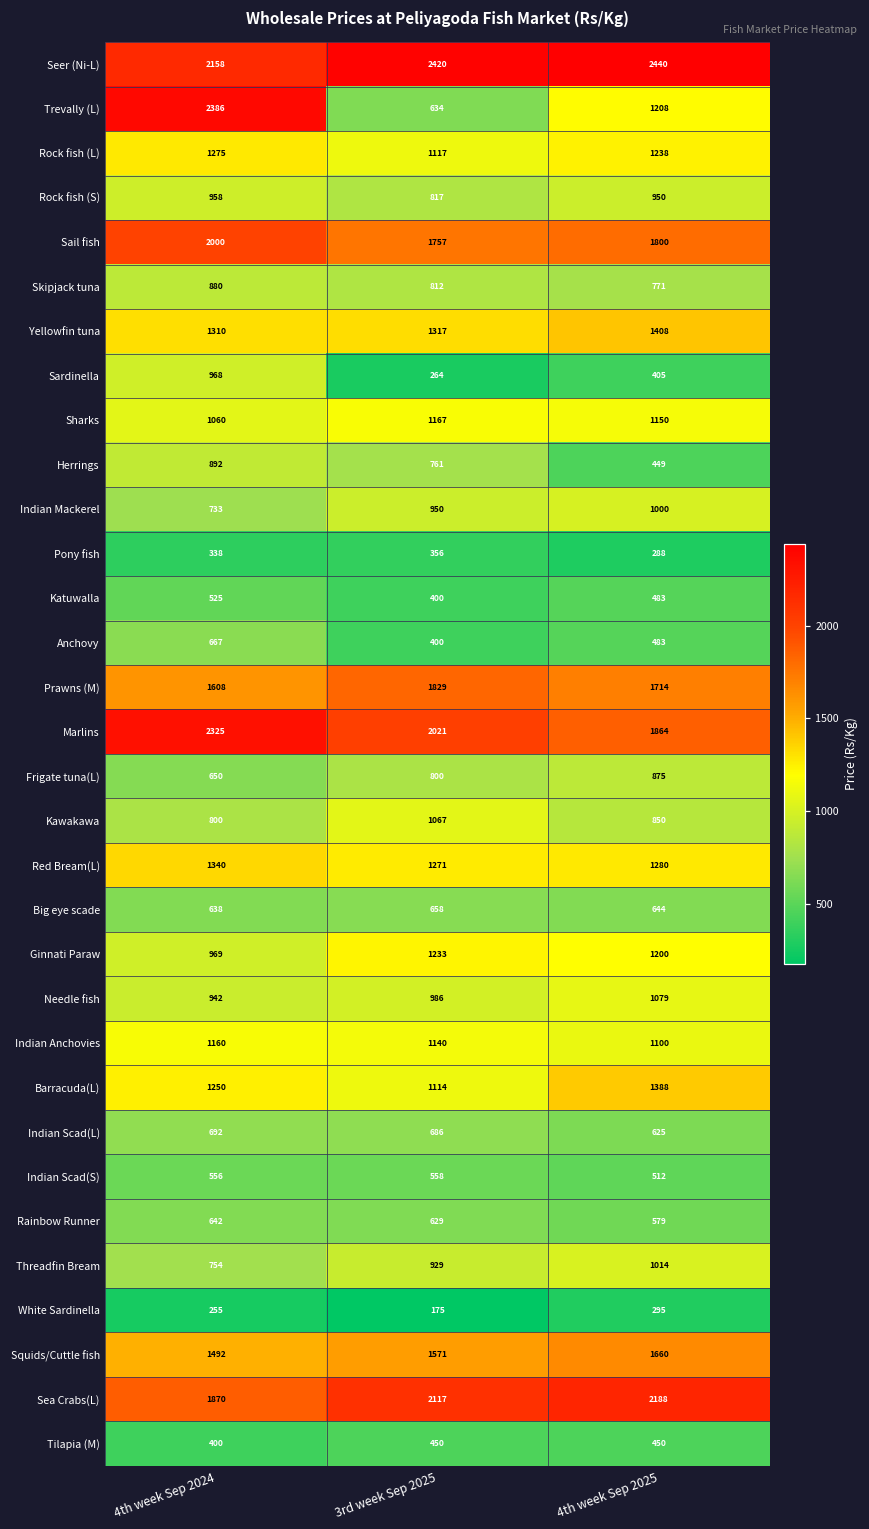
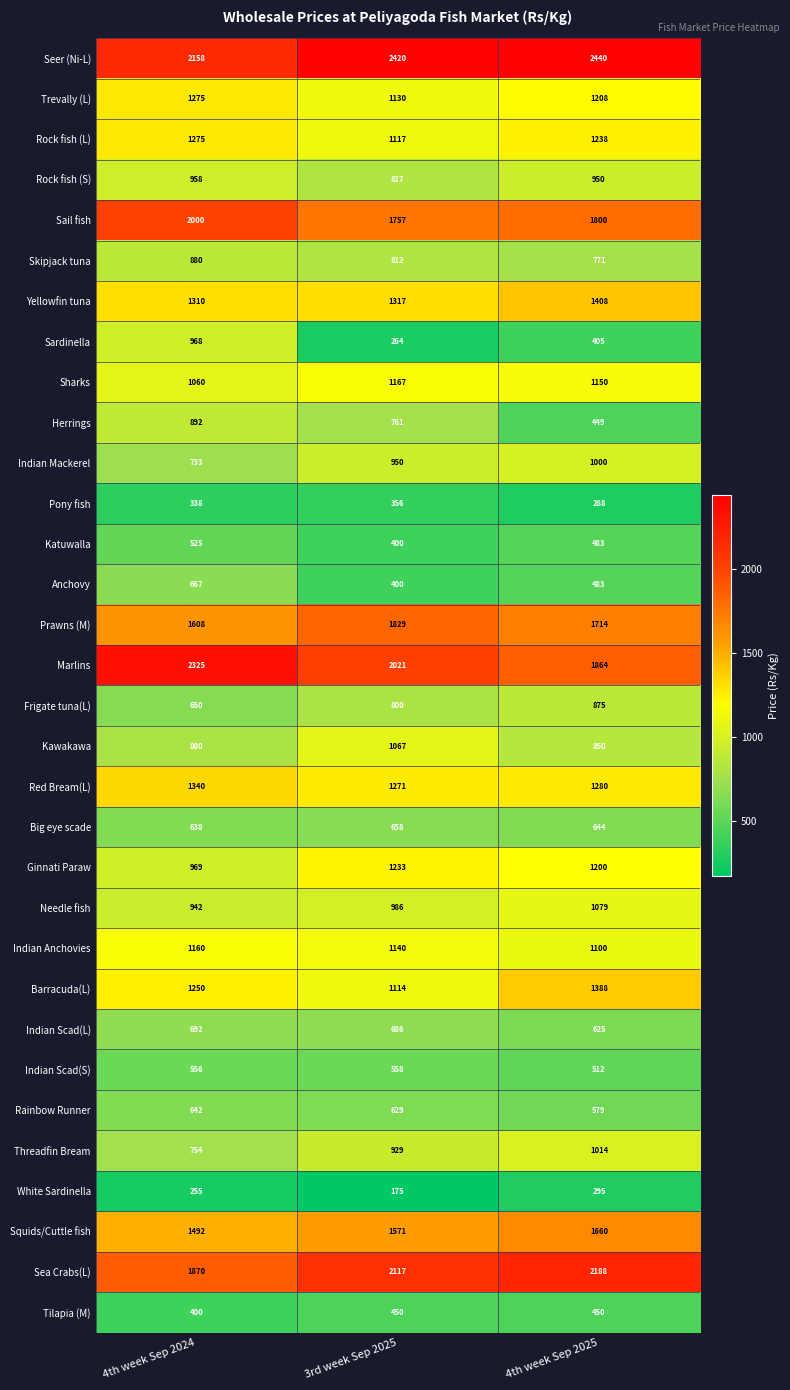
  {
    "Seer (Ni-L)": {
      "4th week Sep 2024": 2158,
      "3rd week Sep 2025": 2420,
      "4th week Sep 2025": 2440
    },
    "Trevally (L)": {
-     "4th week Sep 2024": 2386,
-     "3rd week Sep 2025": 634,
+     "4th week Sep 2024": 1275,
+     "3rd week Sep 2025": 1130,
      "4th week Sep 2025": 1208
    },
    "Rock fish (L)": {
      "4th week Sep 2024": 1275,
      "3rd week Sep 2025": 1117,
      "4th week Sep 2025": 1238
    },
    "Rock fish (S)": {
      "4th week Sep 2024": 958,
      "3rd week Sep 2025": 817,
      "4th week Sep 2025": 950
    },
    "Sail fish": {
      "4th week Sep 2024": 2000,
      "3rd week Sep 2025": 1757,
      "4th week Sep 2025": 1800
    },
    "Skipjack tuna": {
      "4th week Sep 2024": 880,
      "3rd week Sep 2025": 812,
      "4th week Sep 2025": 771
    },
    "Yellowfin tuna": {
      "4th week Sep 2024": 1310,
      "3rd week Sep 2025": 1317,
      "4th week Sep 2025": 1408
    },
    "Sardinella": {
      "4th week Sep 2024": 968,
      "3rd week Sep 2025": 264,
      "4th week Sep 2025": 405
    },
    "Sharks": {
      "4th week Sep 2024": 1060,
      "3rd week Sep 2025": 1167,
      "4th week Sep 2025": 1150
    },
    "Herrings": {
      "4th week Sep 2024": 892,
      "3rd week Sep 2025": 761,
      "4th week Sep 2025": 449
    },
    "Indian Mackerel": {
      "4th week Sep 2024": 733,
      "3rd week Sep 2025": 950,
      "4th week Sep 2025": 1000
    },
    "Pony fish": {
      "4th week Sep 2024": 338,
      "3rd week Sep 2025": 356,
      "4th week Sep 2025": 288
    },
    "Katuwalla": {
      "4th week Sep 2024": 525,
      "3rd week Sep 2025": 400,
      "4th week Sep 2025": 483
    },
    "Anchovy": {
      "4th week Sep 2024": 667,
      "3rd week Sep 2025": 400,
      "4th week Sep 2025": 483
    },
    "Prawns (M)": {
      "4th week Sep 2024": 1608,
      "3rd week Sep 2025": 1829,
      "4th week Sep 2025": 1714
    },
    "Marlins": {
      "4th week Sep 2024": 2325,
      "3rd week Sep 2025": 2021,
      "4th week Sep 2025": 1864
    },
    "Frigate tuna(L)": {
      "4th week Sep 2024": 650,
      "3rd week Sep 2025": 800,
      "4th week Sep 2025": 875
    },
    "Kawakawa": {
      "4th week Sep 2024": 800,
      "3rd week Sep 2025": 1067,
      "4th week Sep 2025": 850
    },
    "Red Bream(L)": {
      "4th week Sep 2024": 1340,
      "3rd week Sep 2025": 1271,
      "4th week Sep 2025": 1280
    },
    "Big eye scade": {
      "4th week Sep 2024": 638,
      "3rd week Sep 2025": 658,
      "4th week Sep 2025": 644
    },
    "Ginnati Paraw": {
      "4th week Sep 2024": 969,
      "3rd week Sep 2025": 1233,
      "4th week Sep 2025": 1200
    },
    "Needle fish": {
      "4th week Sep 2024": 942,
      "3rd week Sep 2025": 986,
      "4th week Sep 2025": 1079
    },
    "Indian Anchovies": {
      "4th week Sep 2024": 1160,
      "3rd week Sep 2025": 1140,
      "4th week Sep 2025": 1100
    },
    "Barracuda(L)": {
      "4th week Sep 2024": 1250,
      "3rd week Sep 2025": 1114,
      "4th week Sep 2025": 1388
    },
    "Indian Scad(L)": {
      "4th week Sep 2024": 692,
      "3rd week Sep 2025": 686,
      "4th week Sep 2025": 625
    },
    "Indian Scad(S)": {
      "4th week Sep 2024": 556,
      "3rd week Sep 2025": 558,
      "4th week Sep 2025": 512
    },
    "Rainbow Runner": {
      "4th week Sep 2024": 642,
      "3rd week Sep 2025": 629,
      "4th week Sep 2025": 579
    },
    "Threadfin Bream": {
      "4th week Sep 2024": 754,
      "3rd week Sep 2025": 929,
      "4th week Sep 2025": 1014
    },
    "White Sardinella": {
      "4th week Sep 2024": 255,
      "3rd week Sep 2025": 175,
      "4th week Sep 2025": 295
    },
    "Squids/Cuttle fish": {
      "4th week Sep 2024": 1492,
      "3rd week Sep 2025": 1571,
      "4th week Sep 2025": 1660
    },
    "Sea Crabs(L)": {
      "4th week Sep 2024": 1870,
      "3rd week Sep 2025": 2117,
      "4th week Sep 2025": 2188
    },
    "Tilapia (M)": {
      "4th week Sep 2024": 400,
      "3rd week Sep 2025": 450,
      "4th week Sep 2025": 450
    }
  }
